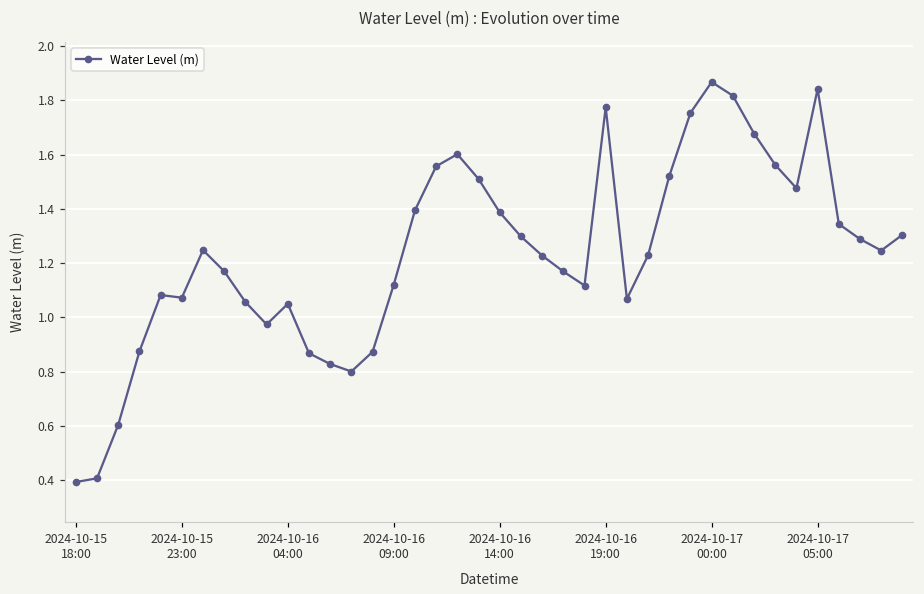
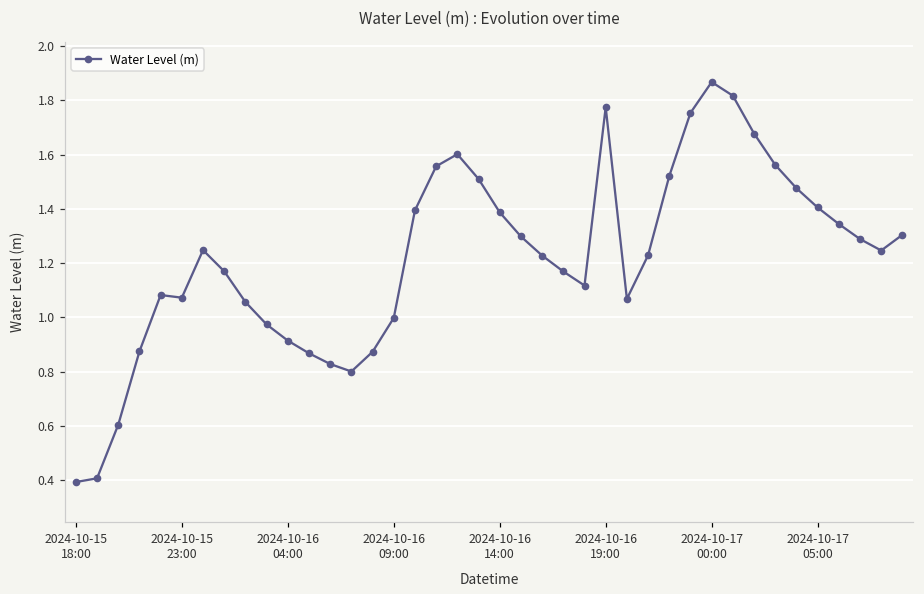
  {
    "2024-10-15 18:00": 0.39,
    "2024-10-15 23:00": 1.07,
-   "2024-10-16 04:00": 1.05,
-   "2024-10-16 09:00": 1.12,
+   "2024-10-16 04:00": 0.91,
+   "2024-10-16 09:00": 1.00,
    "2024-10-16 14:00": 1.39,
    "2024-10-16 19:00": 1.77,
    "2024-10-17 00:00": 1.87,
-   "2024-10-17 05:00": 1.84
+   "2024-10-17 05:00": 1.41
  }
